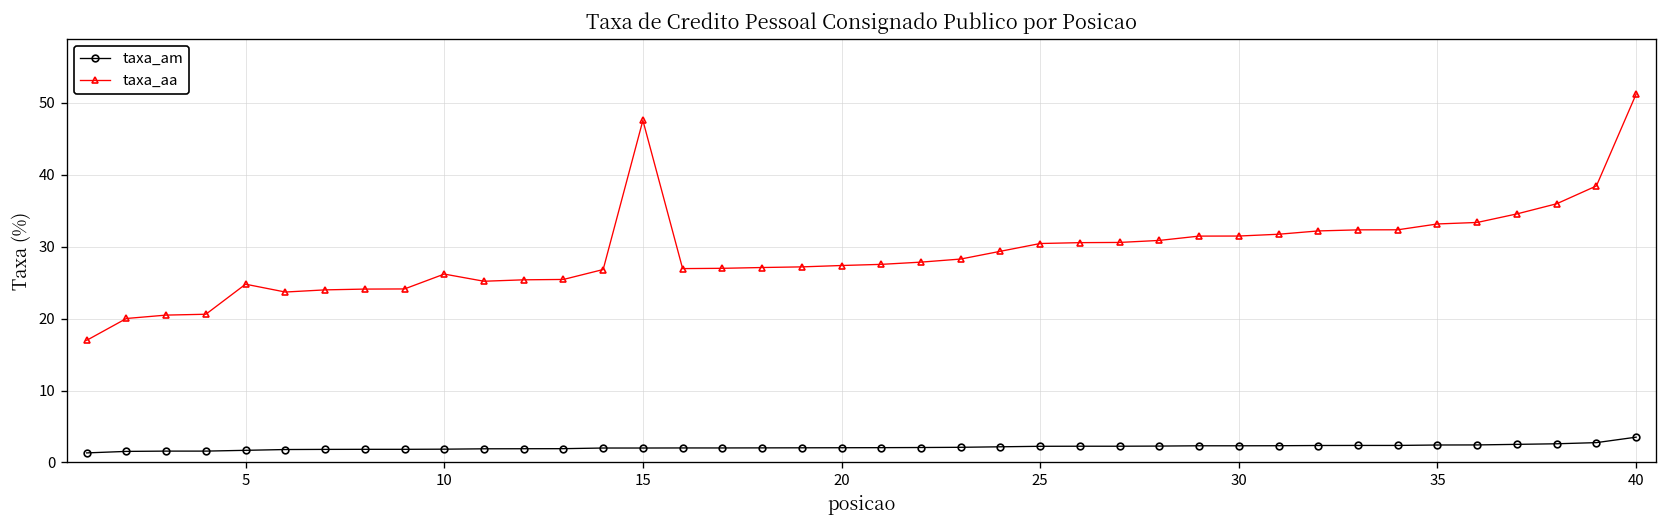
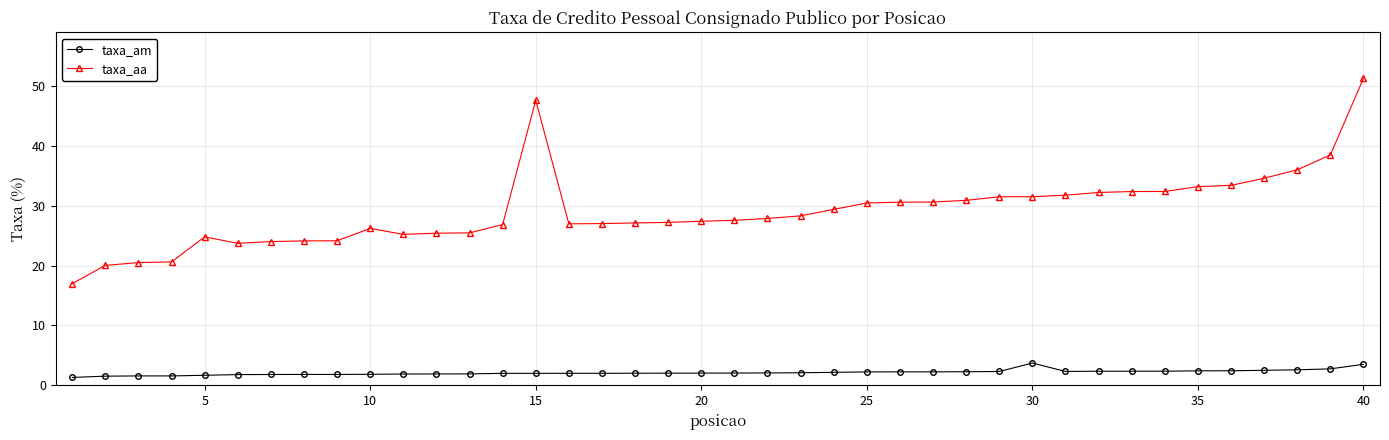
  {
    "taxa_am": {
      "5": 2,
      "10": 2,
      "15": 2,
      "20": 2,
      "25": 2,
-     "30": 2,
+     "30": 4,
      "35": 2,
      "40": 4
    },
    "taxa_aa": {
      "5": 25,
      "10": 26,
      "15": 48,
      "20": 27,
      "25": 30,
      "30": 31,
      "35": 33,
      "40": 51
    }
  }
